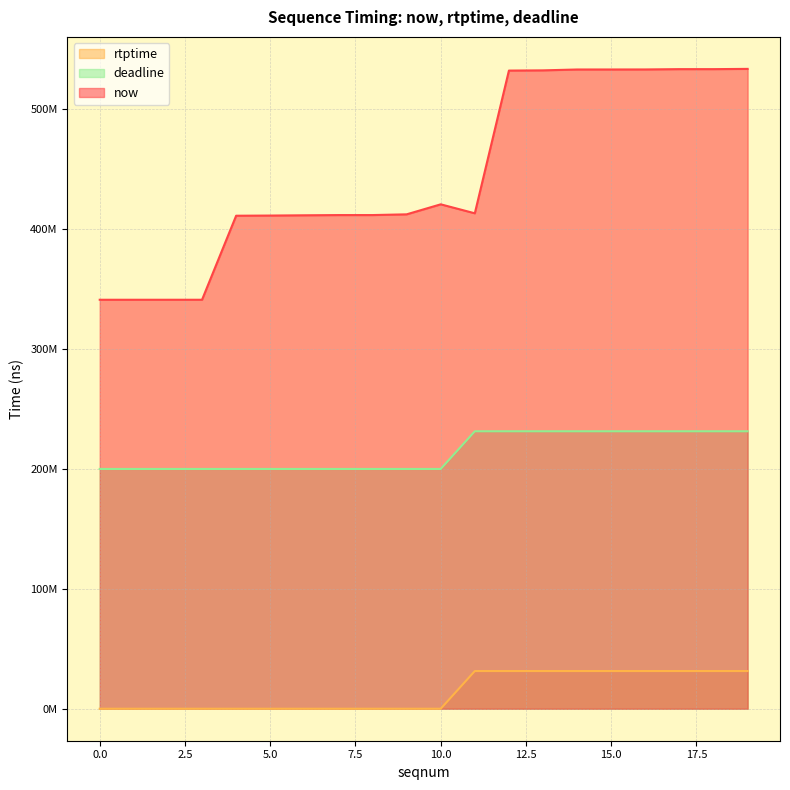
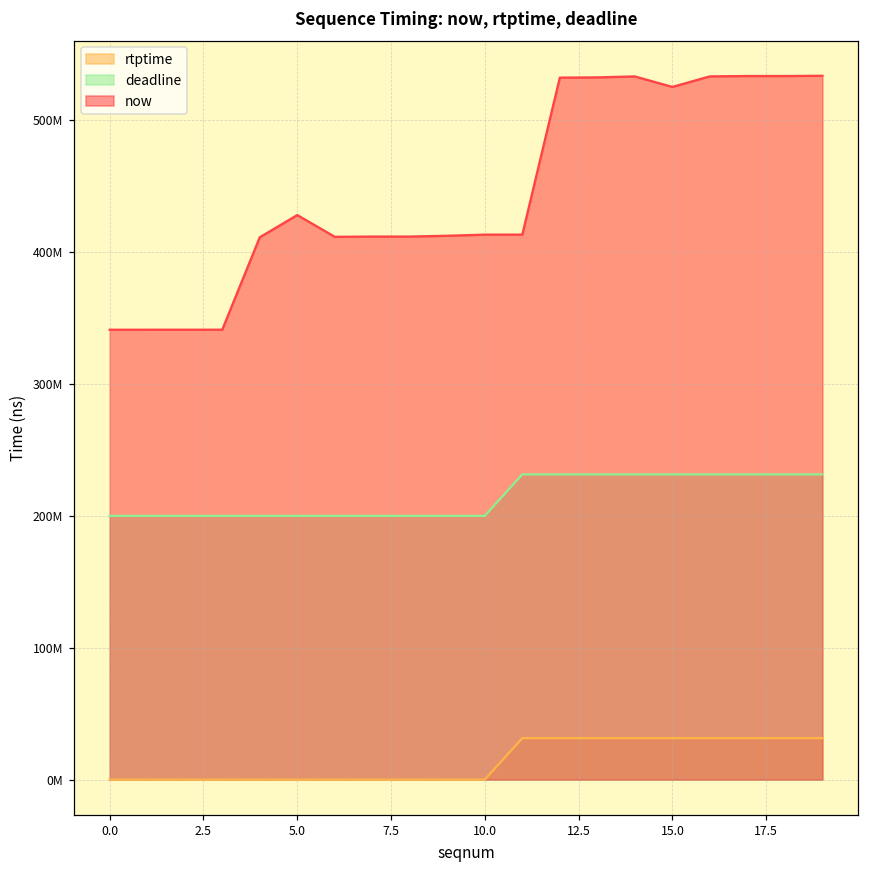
  {
    "rtptime": {
      "0.0": 0,
      "5.0": 0,
      "10.0": 0,
      "15.0": 31000000
    },
    "deadline": {
      "0.0": 200000000,
      "5.0": 200000000,
      "10.0": 200000000,
      "15.0": 231000000
    },
    "now": {
      "0.0": 341000000,
-     "5.0": 411000000,
-     "10.0": 421000000,
-     "15.0": 533000000
+     "5.0": 428000000,
+     "10.0": 413000000,
+     "15.0": 525000000
    }
  }
